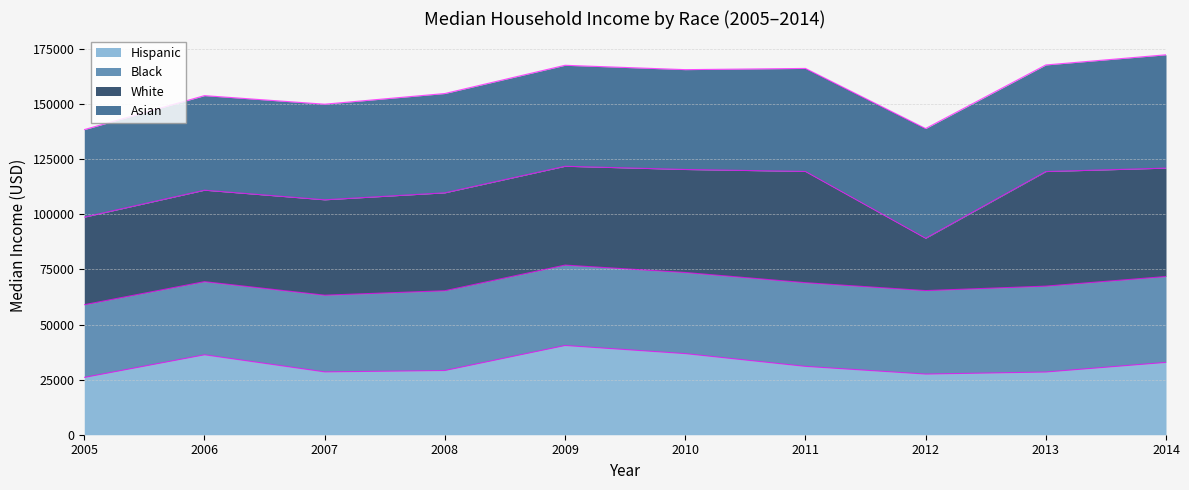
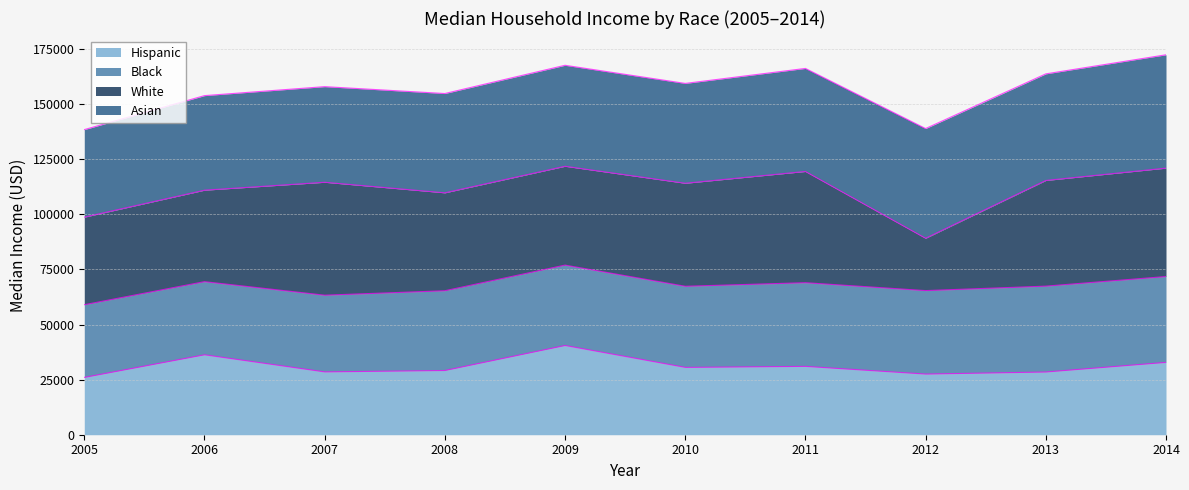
  {
    "Hispanic": {
      "2005": 26000,
      "2006": 36000,
      "2007": 29000,
      "2008": 29000,
      "2009": 40000,
-     "2010": 37000,
+     "2010": 31000,
      "2011": 31000,
      "2012": 28000,
      "2013": 28000,
      "2014": 33000
    },
    "White": {
      "2005": 40000,
      "2006": 41000,
-     "2007": 43000,
+     "2007": 51000,
      "2008": 44000,
      "2009": 45000,
      "2010": 47000,
      "2011": 50000,
      "2012": 24000,
-     "2013": 52000,
+     "2013": 48000,
      "2014": 49000
    }
  }
